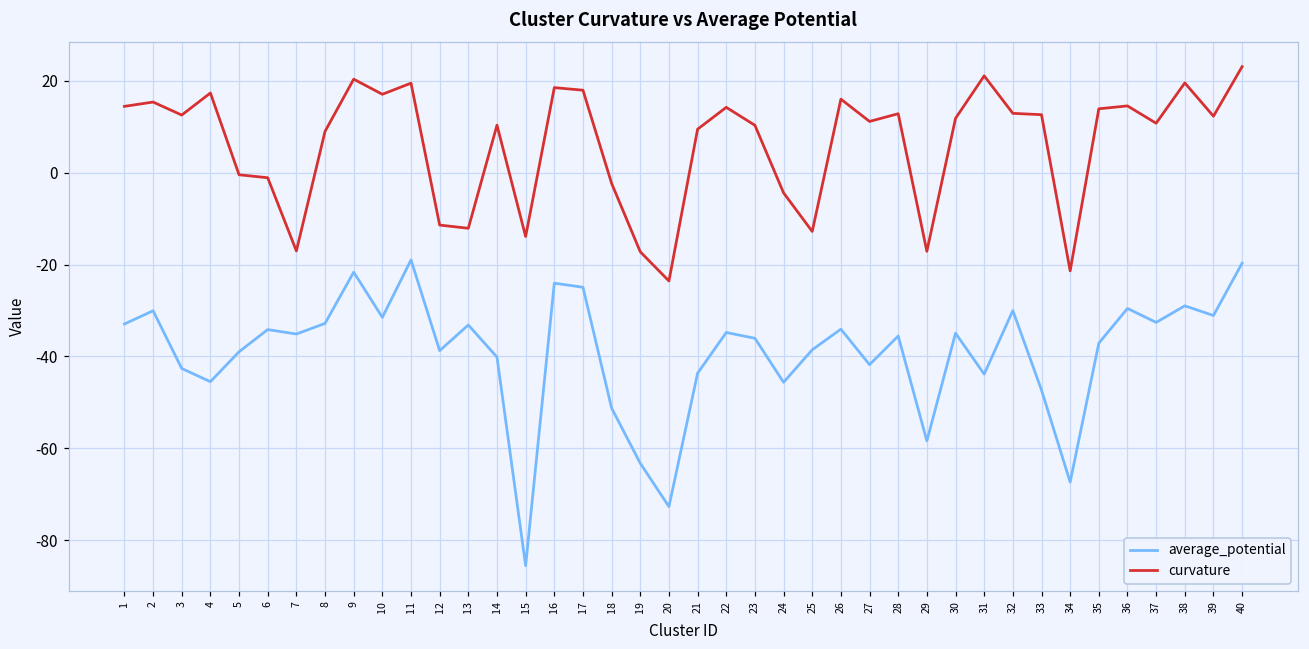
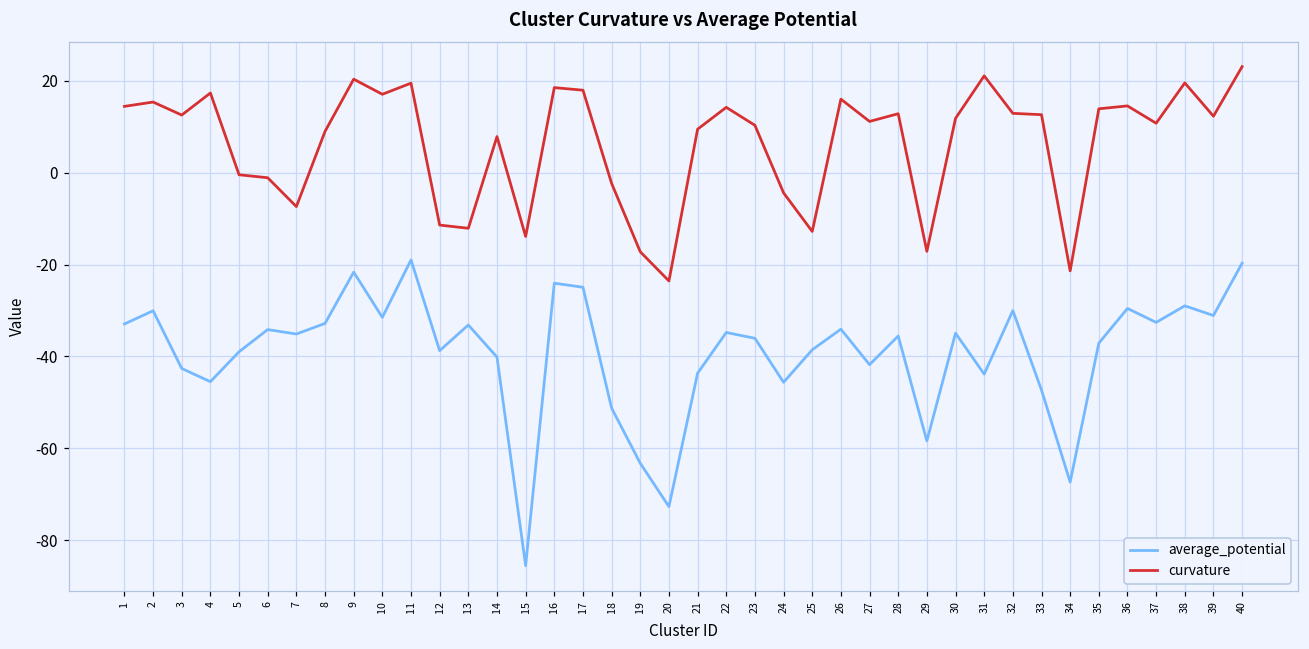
  {
    "average_potential": {
      "1": -33,
      "2": -30,
      "3": -43,
      "4": -45,
      "5": -39,
      "6": -34,
      "7": -35,
      "8": -33,
      "9": -22,
      "10": -31,
      "11": -19,
      "12": -39,
      "13": -33,
      "14": -40,
      "15": -86,
      "16": -24,
      "17": -25,
      "18": -51,
      "19": -63,
      "20": -73,
      "21": -44,
      "22": -35,
      "23": -36,
      "24": -46,
      "25": -39,
      "26": -34,
      "27": -42,
      "28": -36,
      "29": -58,
      "30": -35,
      "31": -44,
      "32": -30,
      "33": -47,
      "34": -67,
      "35": -37,
      "36": -30,
      "37": -33,
      "38": -29,
      "39": -31,
      "40": -20
    },
    "curvature": {
      "1": 14,
      "2": 15,
      "3": 13,
      "4": 17,
      "5": 0,
      "6": -1,
-     "7": -17,
+     "7": -7,
      "8": 9,
      "9": 20,
      "10": 17,
      "11": 20,
      "12": -11,
      "13": -12,
-     "14": 10,
+     "14": 8,
      "15": -14,
      "16": 19,
      "17": 18,
      "18": -2,
      "19": -17,
      "20": -24,
      "21": 9,
      "22": 14,
      "23": 10,
      "24": -4,
      "25": -13,
      "26": 16,
      "27": 11,
      "28": 13,
      "29": -17,
      "30": 12,
      "31": 21,
      "32": 13,
      "33": 13,
      "34": -21,
      "35": 14,
      "36": 15,
      "37": 11,
      "38": 20,
      "39": 12,
      "40": 23
    }
  }
